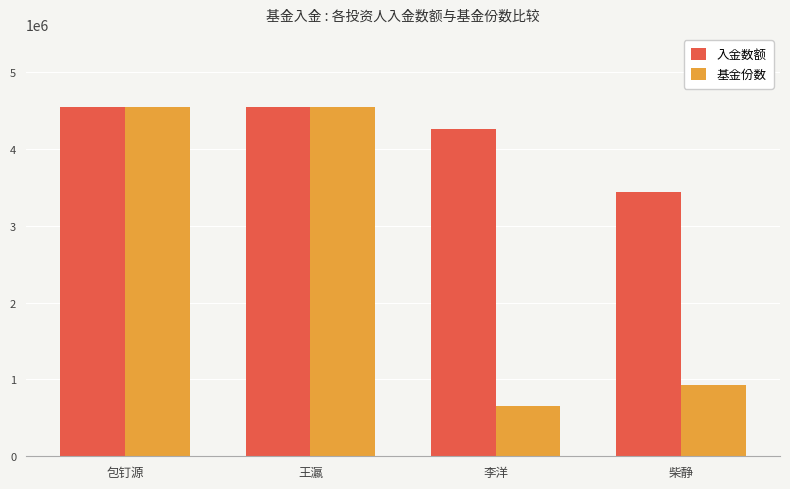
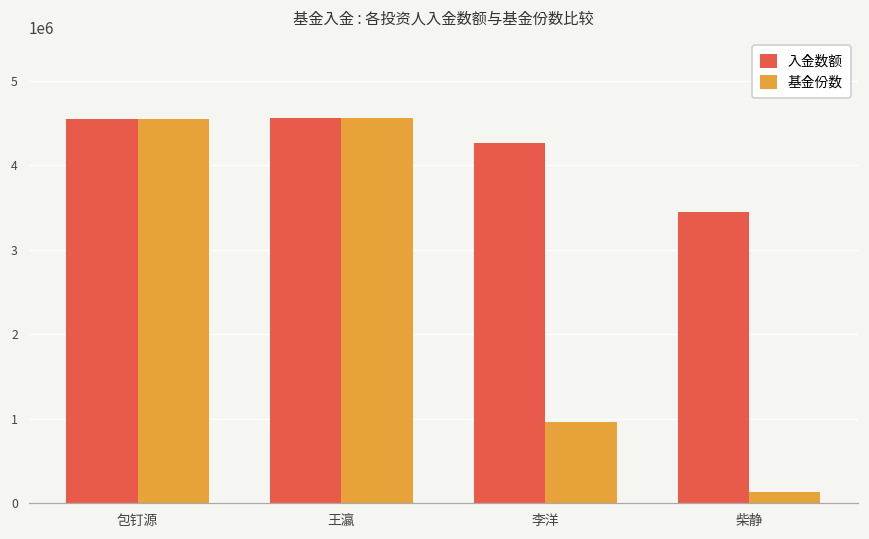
  {
    "入金数额": {
      "包钉源": 4500000,
      "王瀛": 4600000,
      "李洋": 4300000,
      "柴静": 3400000
    },
    "基金份数": {
      "包钉源": 4500000,
      "王瀛": 4600000,
-     "李洋": 700000,
-     "柴静": 900000
+     "李洋": 1000000,
+     "柴静": 100000
    }
  }
